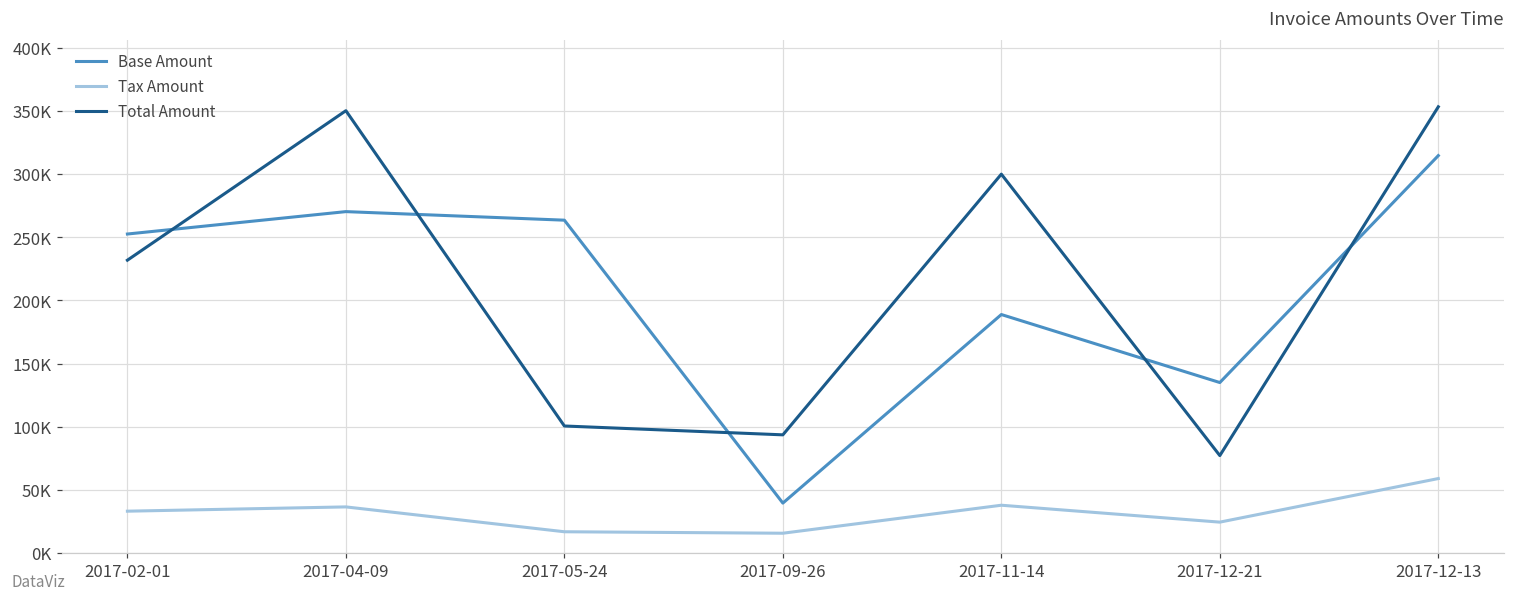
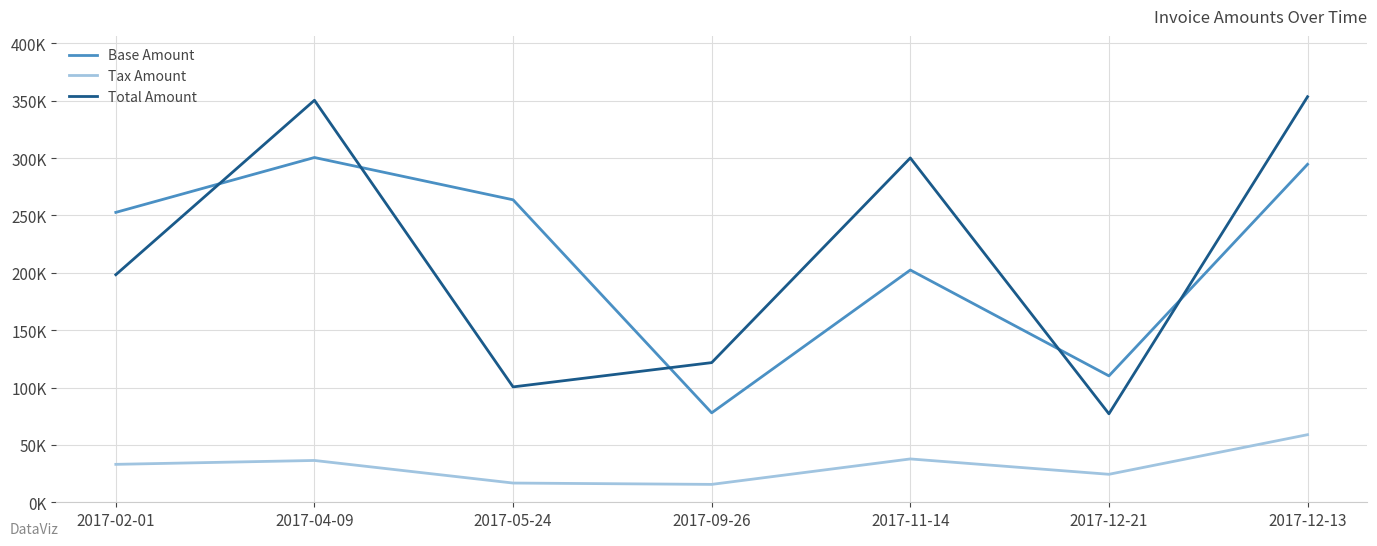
  {
    "Base Amount": {
      "2017-02-01": 253000,
-     "2017-04-09": 270000,
+     "2017-04-09": 300000,
      "2017-05-24": 264000,
-     "2017-09-26": 39000,
-     "2017-11-14": 189000,
-     "2017-12-21": 135000,
-     "2017-12-13": 315000
+     "2017-09-26": 78000,
+     "2017-11-14": 202000,
+     "2017-12-21": 110000,
+     "2017-12-13": 295000
    },
    "Tax Amount": {
      "2017-02-01": 33000,
      "2017-04-09": 36000,
      "2017-05-24": 17000,
      "2017-09-26": 16000,
      "2017-11-14": 38000,
      "2017-12-21": 24000,
      "2017-12-13": 59000
    },
    "Total Amount": {
-     "2017-02-01": 232000,
+     "2017-02-01": 198000,
      "2017-04-09": 350000,
      "2017-05-24": 101000,
-     "2017-09-26": 94000,
+     "2017-09-26": 122000,
      "2017-11-14": 300000,
      "2017-12-21": 77000,
      "2017-12-13": 353000
    }
  }
